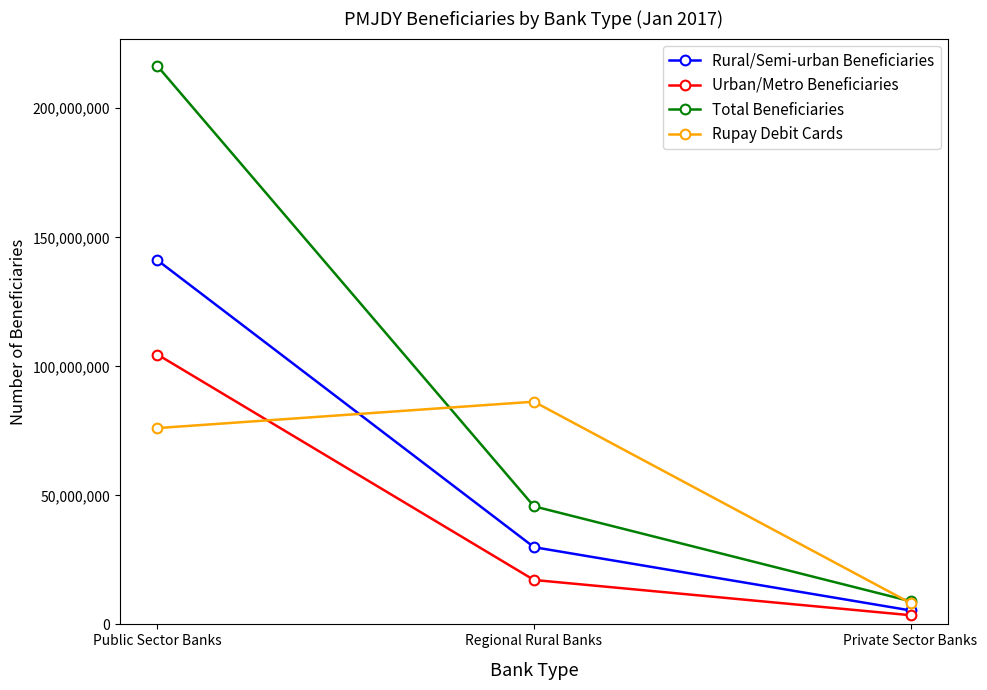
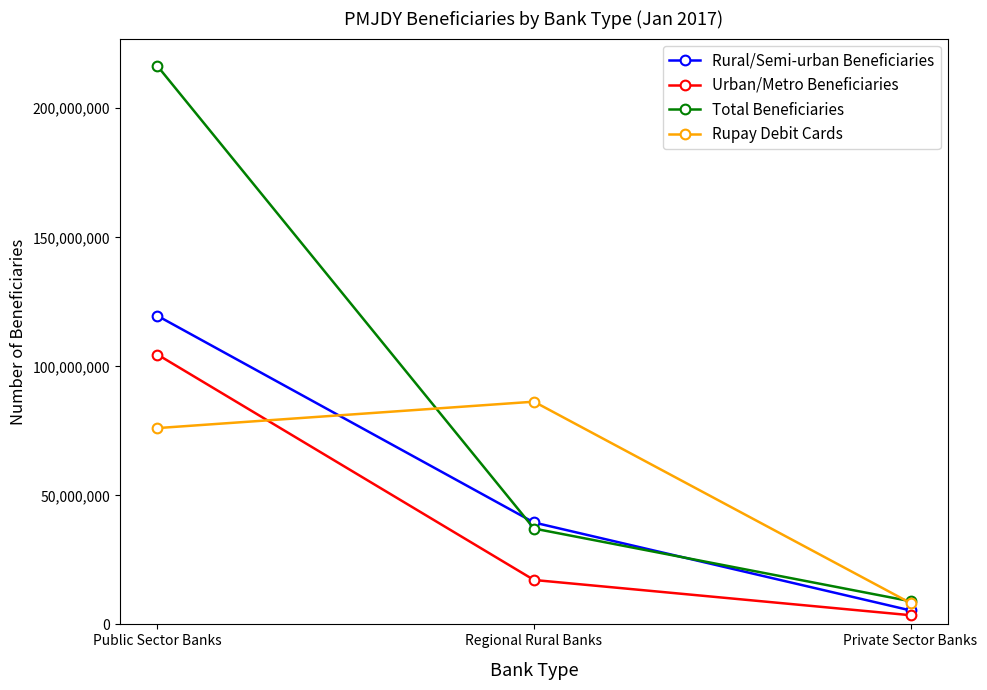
  {
    "Rural/Semi-urban Beneficiaries": {
-     "Public Sector Banks": "141,000,000",
-     "Regional Rural Banks": "30,000,000",
+     "Public Sector Banks": "120,000,000",
+     "Regional Rural Banks": "39,000,000",
      "Private Sector Banks": "5,000,000"
    },
    "Urban/Metro Beneficiaries": {
      "Public Sector Banks": "105,000,000",
      "Regional Rural Banks": "17,000,000",
      "Private Sector Banks": "4,000,000"
    },
    "Total Beneficiaries": {
      "Public Sector Banks": "216,000,000",
-     "Regional Rural Banks": "46,000,000"
+     "Regional Rural Banks": "37,000,000"
    },
    "Rupay Debit Cards": {
      "Public Sector Banks": "76,000,000",
      "Regional Rural Banks": "86,000,000"
    }
  }
